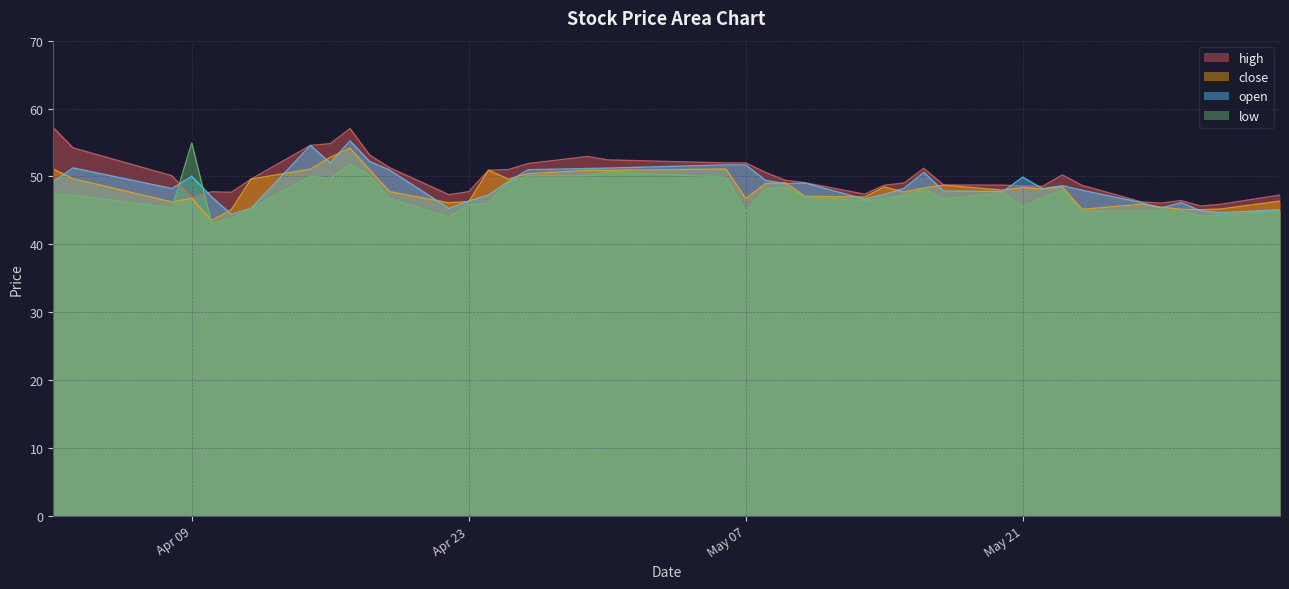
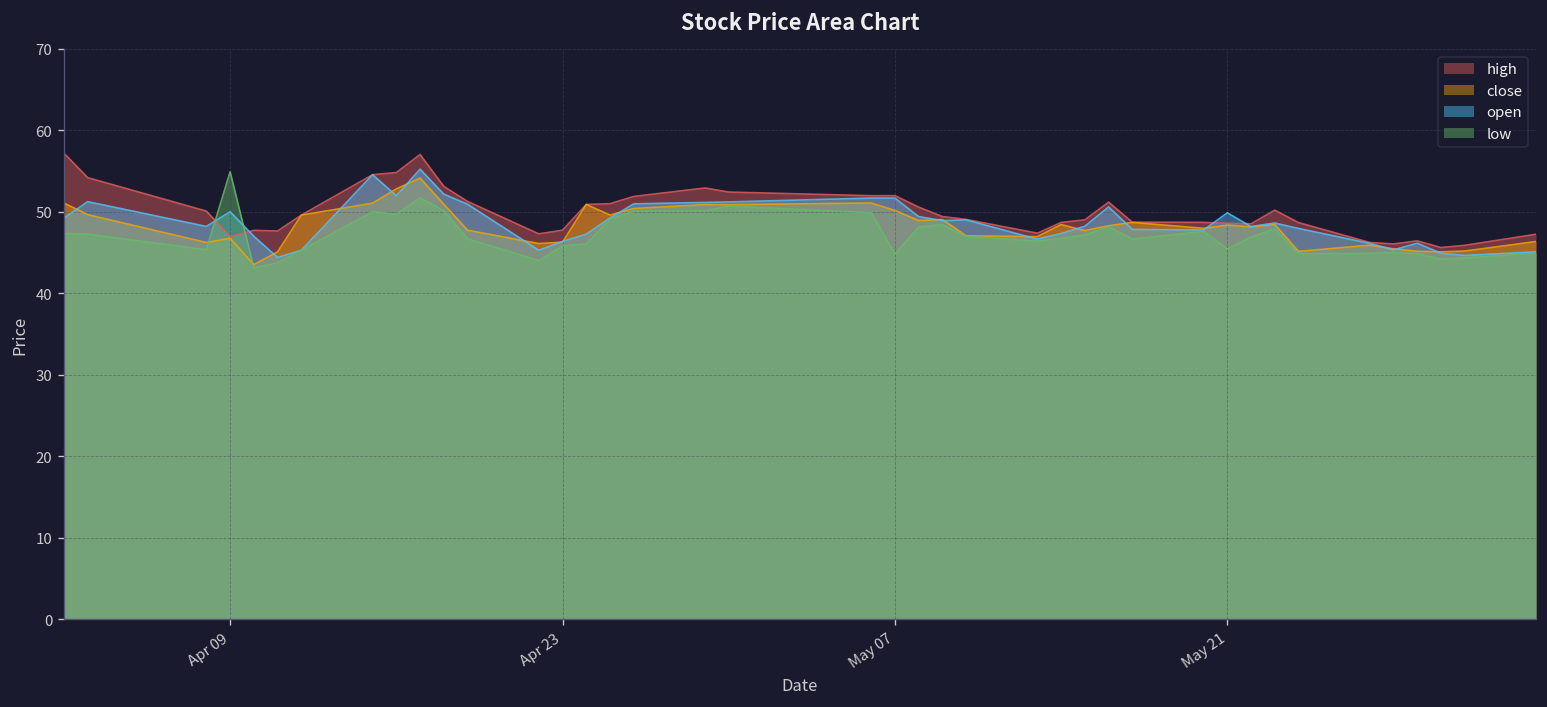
  {
    "high": {
      "Apr 23": 48
    },
    "close": {
-     "May 07": 47
+     "May 07": 50
    },
    "open": {
      "Apr 09": 50,
      "May 21": 50
    },
    "low": {
      "Apr 09": 55,
      "Apr 23": 46,
      "May 07": 45,
      "May 21": 45
    }
  }
